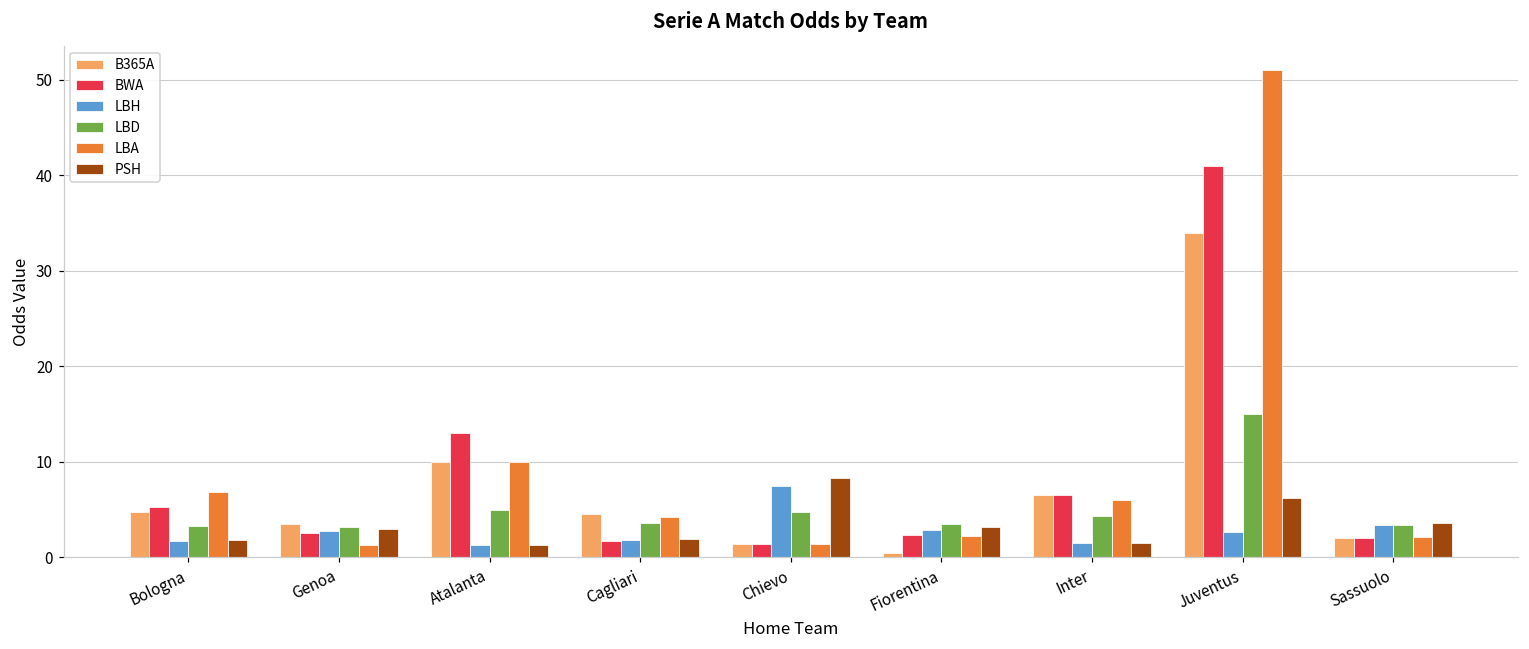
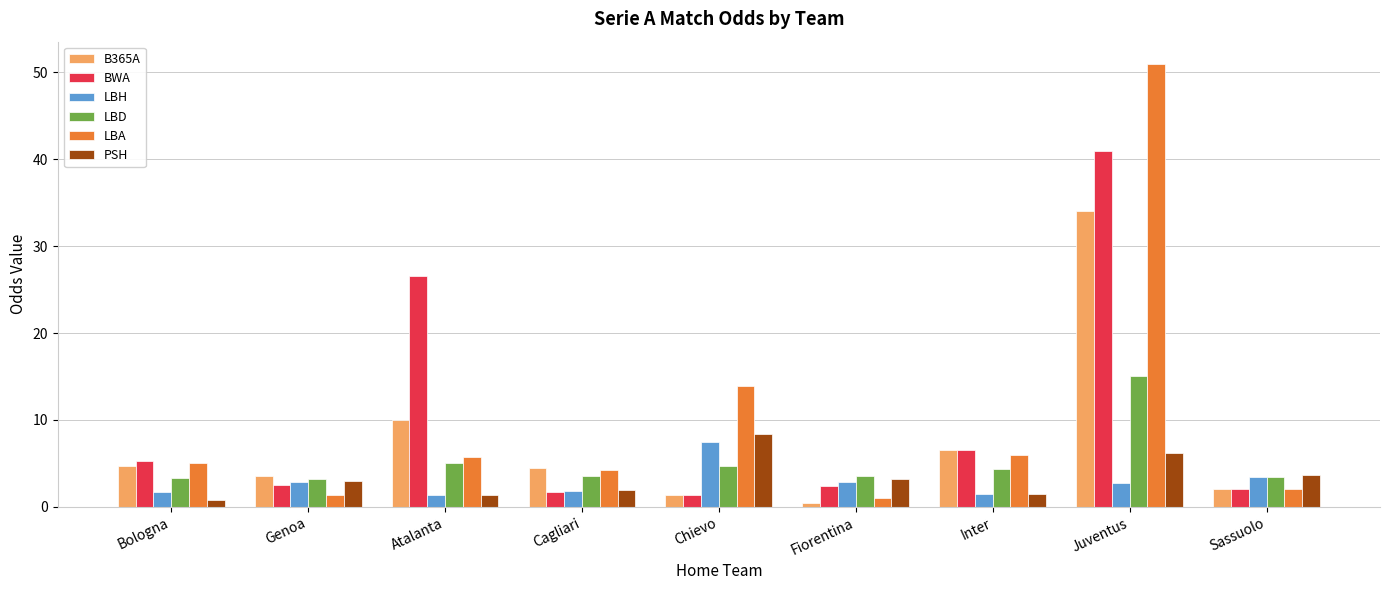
  {
    "B365A": {
      "Bologna": 5,
      "Genoa": 3,
      "Atalanta": 10,
      "Cagliari": 5,
      "Chievo": 1,
      "Fiorentina": 0,
      "Inter": 7,
      "Juventus": 34,
      "Sassuolo": 2
    },
    "BWA": {
      "Bologna": 5,
      "Genoa": 3,
-     "Atalanta": 13,
+     "Atalanta": 27,
      "Cagliari": 2,
      "Chievo": 1,
      "Fiorentina": 2,
      "Inter": 7,
      "Juventus": 41,
      "Sassuolo": 2
    },
    "LBH": {
      "Bologna": 2,
      "Genoa": 3,
      "Atalanta": 1,
      "Cagliari": 2,
      "Chievo": 8,
      "Fiorentina": 3,
      "Inter": 2,
      "Juventus": 3,
      "Sassuolo": 3
    },
    "LBD": {
      "Bologna": 3,
      "Genoa": 3,
      "Atalanta": 5,
      "Cagliari": 4,
      "Chievo": 5,
      "Fiorentina": 4,
      "Inter": 4,
      "Juventus": 15,
      "Sassuolo": 3
    },
    "LBA": {
-     "Bologna": 7,
+     "Bologna": 5,
      "Genoa": 1,
-     "Atalanta": 10,
+     "Atalanta": 6,
      "Cagliari": 4,
-     "Chievo": 1,
-     "Fiorentina": 2,
+     "Chievo": 14,
+     "Fiorentina": 1,
      "Inter": 6,
      "Juventus": 51,
      "Sassuolo": 2
    },
    "PSH": {
-     "Bologna": 2,
+     "Bologna": 1,
      "Genoa": 3,
      "Atalanta": 1,
      "Cagliari": 2,
      "Chievo": 8,
      "Fiorentina": 3,
      "Inter": 2,
      "Juventus": 6,
      "Sassuolo": 4
    }
  }
